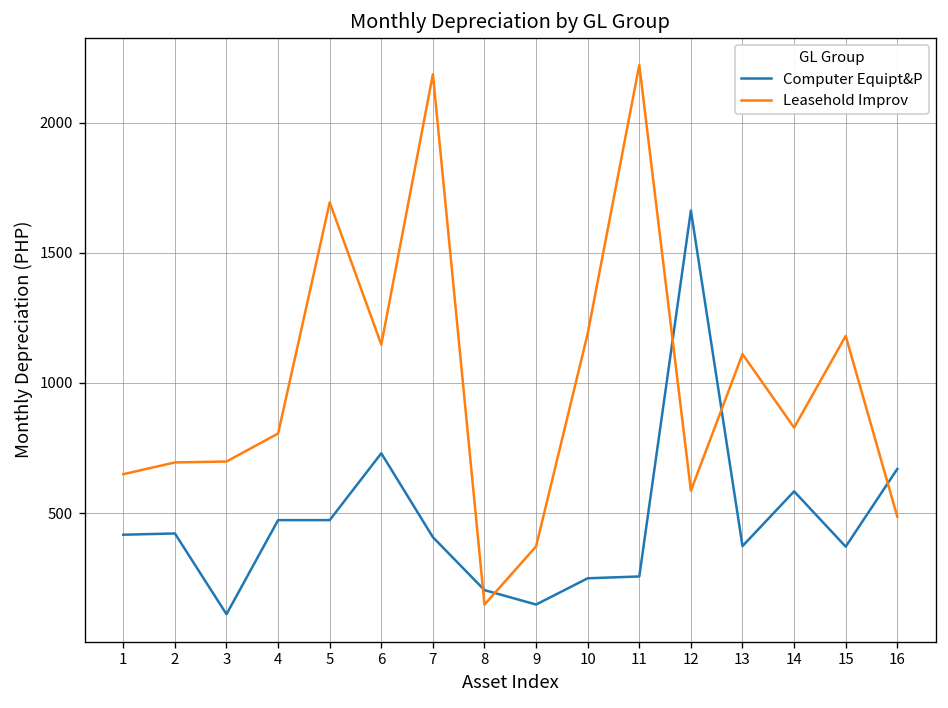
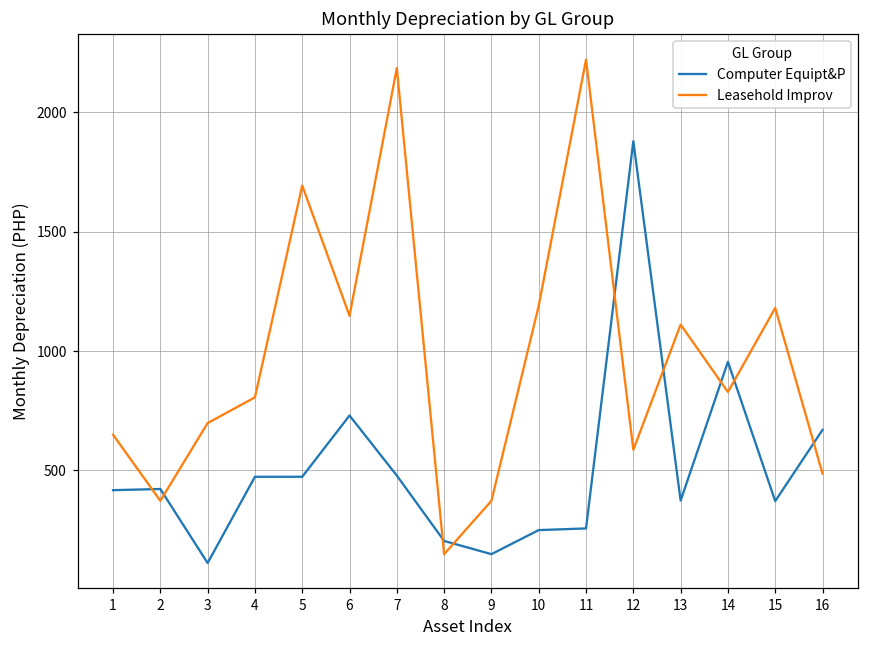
  {
    "Computer Equipt&P": {
      "1": 420,
      "2": 420,
      "3": 110,
      "4": 470,
      "5": 470,
      "6": 730,
-     "7": 410,
+     "7": 480,
      "8": 200,
      "9": 150,
      "10": 250,
      "11": 260,
-     "12": 1660,
+     "12": 1880,
      "13": 370,
-     "14": 580,
+     "14": 950,
      "15": 370,
      "16": 670
    },
    "Leasehold Improv": {
      "1": 650,
-     "2": 690,
+     "2": 370,
      "3": 700,
      "4": 810,
      "5": 1690,
      "6": 1150,
      "7": 2190,
      "8": 150,
      "9": 370,
      "10": 1190,
      "11": 2220,
      "12": 590,
      "13": 1110,
      "14": 830,
      "15": 1180,
      "16": 490
    }
  }
